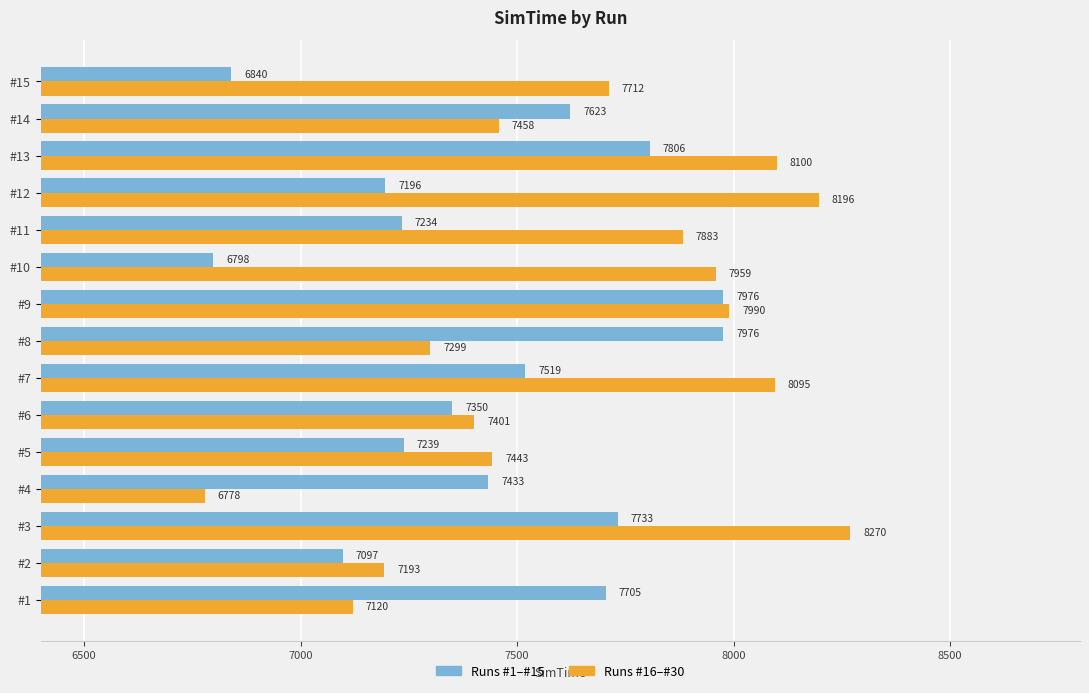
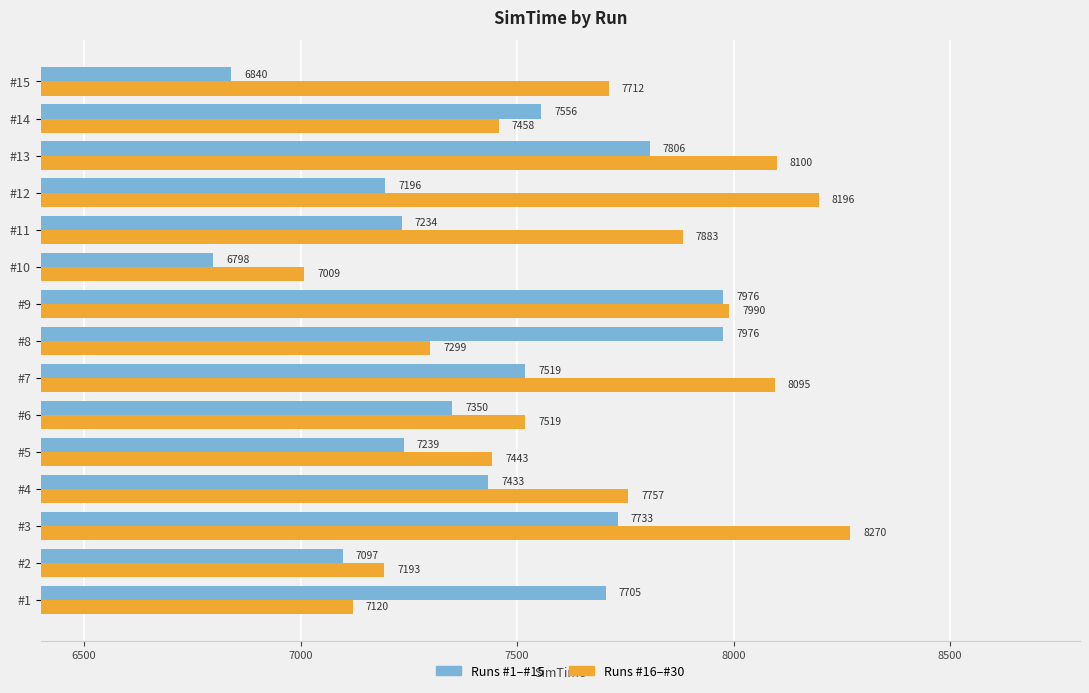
  {
    "Runs #1–#15": {
      "#15": 6840,
-     "#14": 7623,
+     "#14": 7556,
      "#13": 7806,
      "#12": 7196,
      "#11": 7234,
      "#10": 6798,
      "#9": 7976,
      "#8": 7976,
      "#7": 7519,
      "#6": 7350,
      "#5": 7239,
      "#4": 7433,
      "#3": 7733,
      "#2": 7097,
      "#1": 7705
    },
    "Runs #16–#30": {
      "#15": 7712,
      "#14": 7458,
      "#13": 8100,
      "#12": 8196,
      "#11": 7883,
-     "#10": 7959,
+     "#10": 7009,
      "#9": 7990,
      "#8": 7299,
      "#7": 8095,
-     "#6": 7401,
+     "#6": 7519,
      "#5": 7443,
-     "#4": 6778,
+     "#4": 7757,
      "#3": 8270,
      "#2": 7193,
      "#1": 7120
    }
  }
